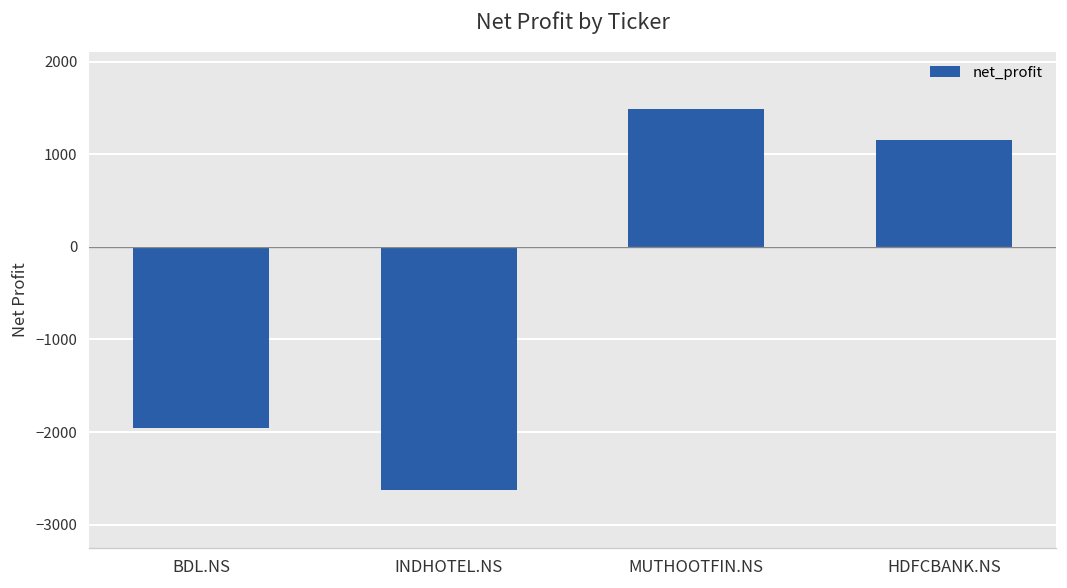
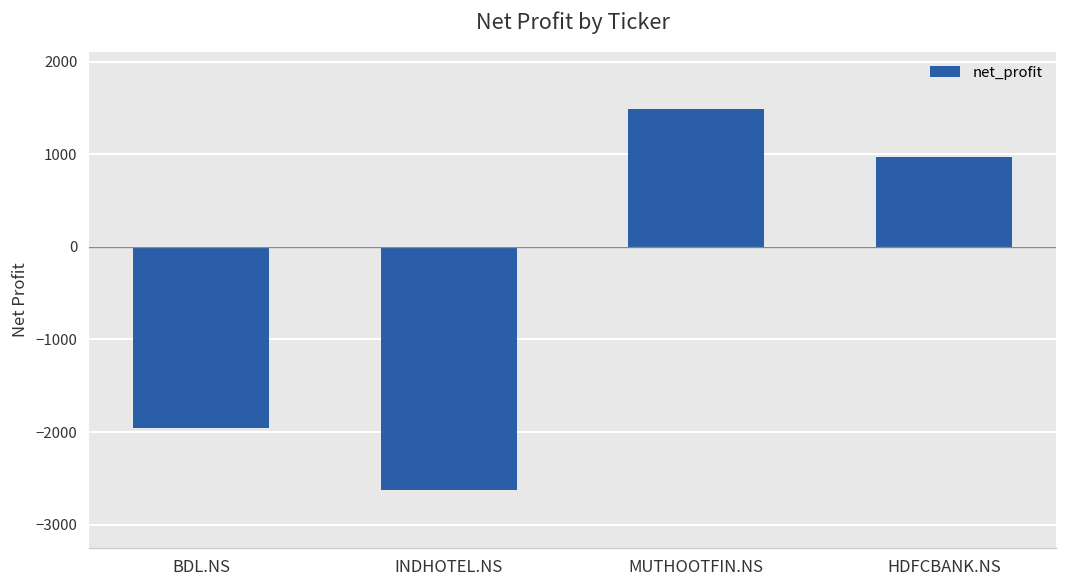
  {
    "BDL.NS": -2000,
    "INDHOTEL.NS": -2600,
    "MUTHOOTFIN.NS": 1500,
-   "HDFCBANK.NS": 1100
+   "HDFCBANK.NS": 1000
  }
